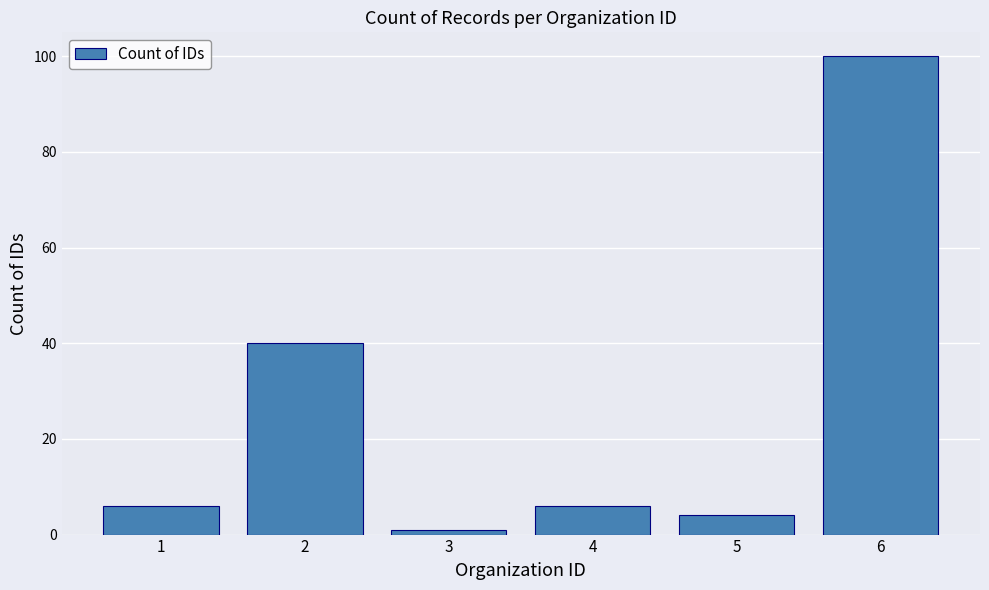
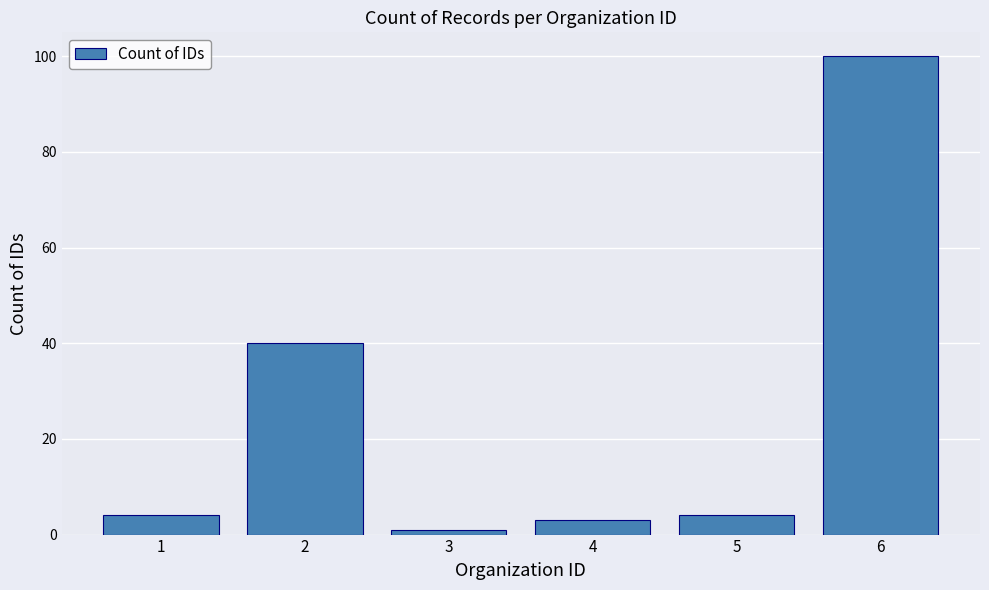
  {
-   "1": 6,
+   "1": 4,
    "2": 40,
    "3": 1,
-   "4": 6,
+   "4": 3,
    "5": 4,
    "6": 100
  }
